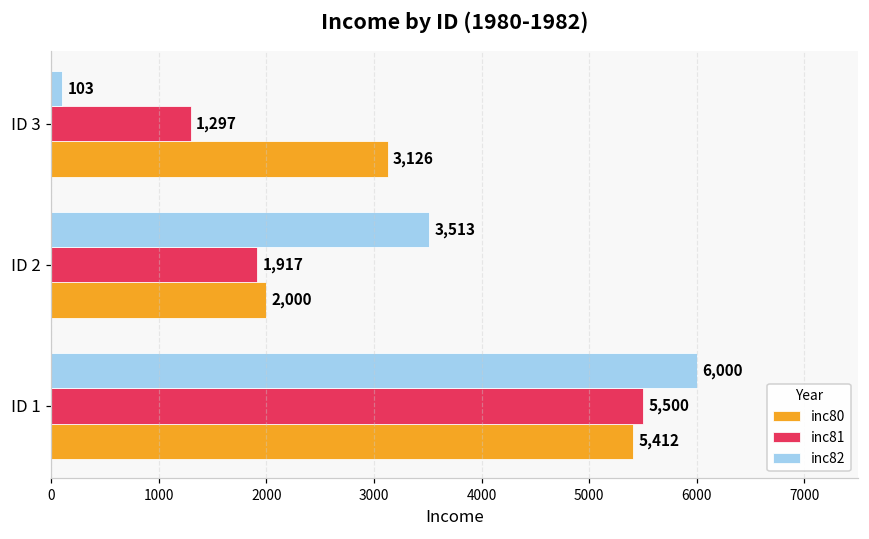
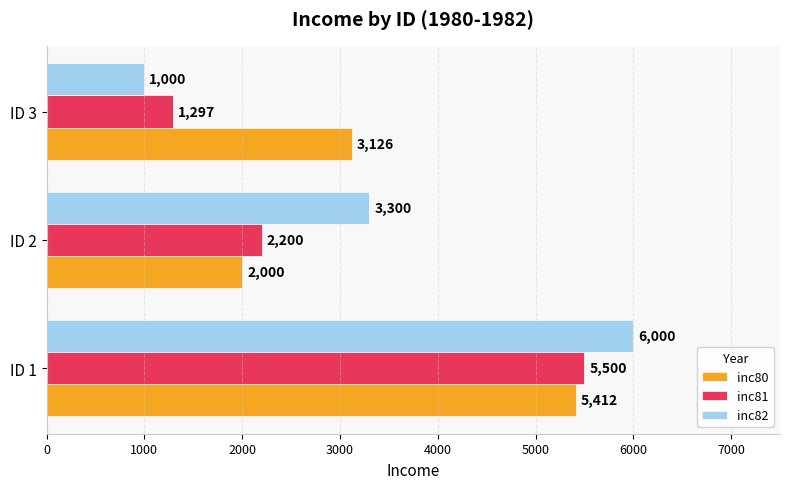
  {
    "inc80": {
      "ID 3": "3,126",
      "ID 2": "2,000",
      "ID 1": "5,412"
    },
    "inc81": {
      "ID 3": "1,297",
-     "ID 2": "1,917",
+     "ID 2": "2,200",
      "ID 1": "5,500"
    },
    "inc82": {
-     "ID 3": "103",
-     "ID 2": "3,513",
+     "ID 3": "1,000",
+     "ID 2": "3,300",
      "ID 1": "6,000"
    }
  }
